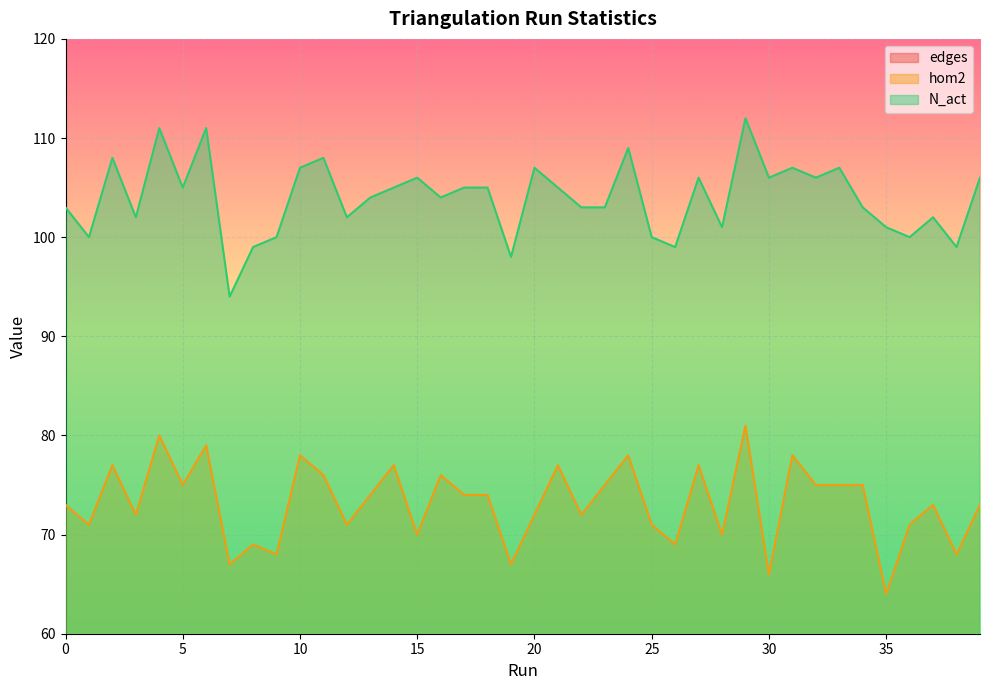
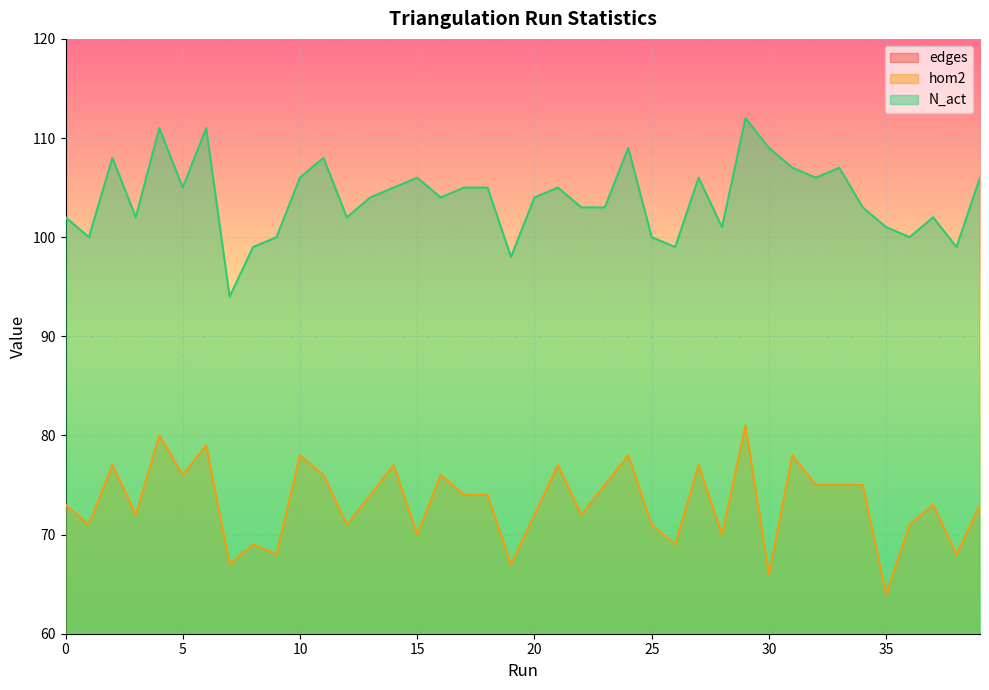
  {
    "hom2": {
      "0": 73,
-     "5": 75,
+     "5": 76,
      "10": 78,
      "15": 70,
      "20": 72,
      "25": 71,
      "30": 66,
      "35": 64
    },
    "N_act": {
-     "0": 103,
+     "0": 102,
      "5": 105,
-     "10": 107,
+     "10": 106,
      "15": 106,
-     "20": 107,
+     "20": 104,
      "25": 100,
-     "30": 106,
+     "30": 109,
      "35": 101
    }
  }
